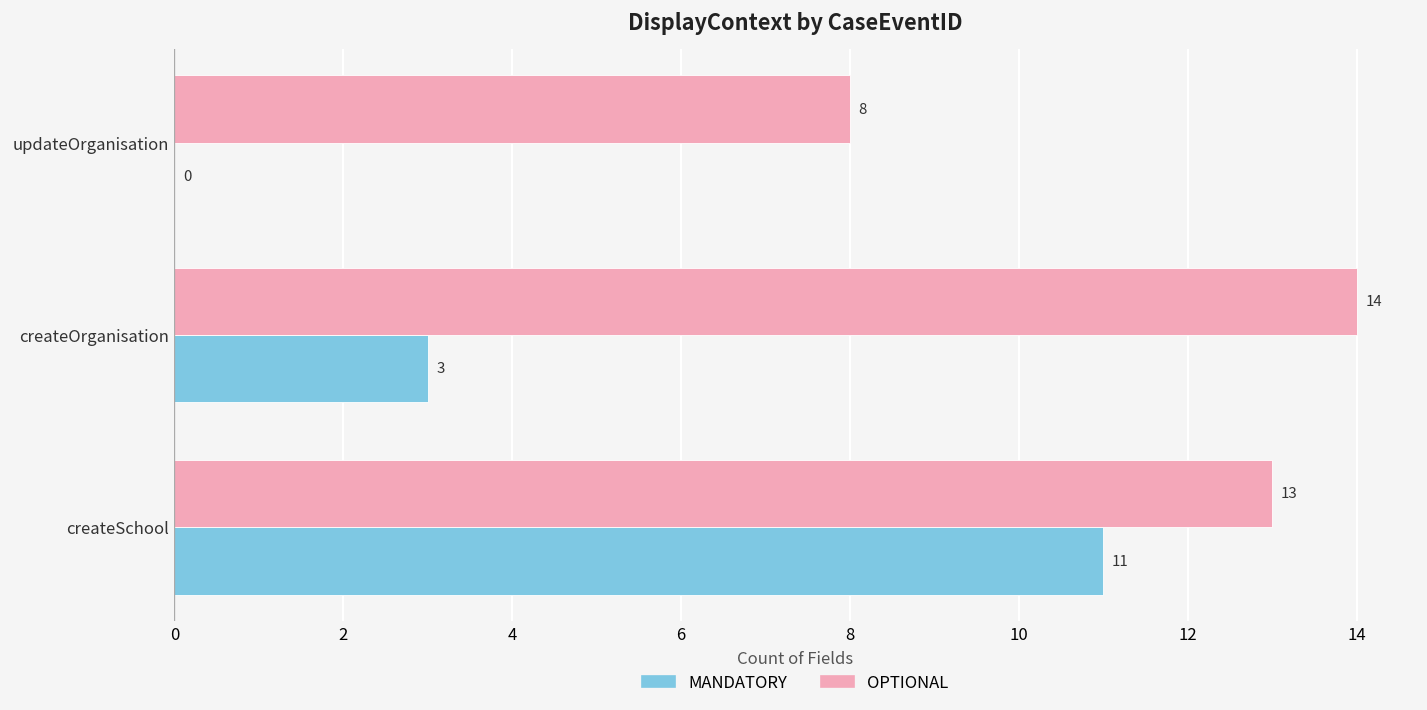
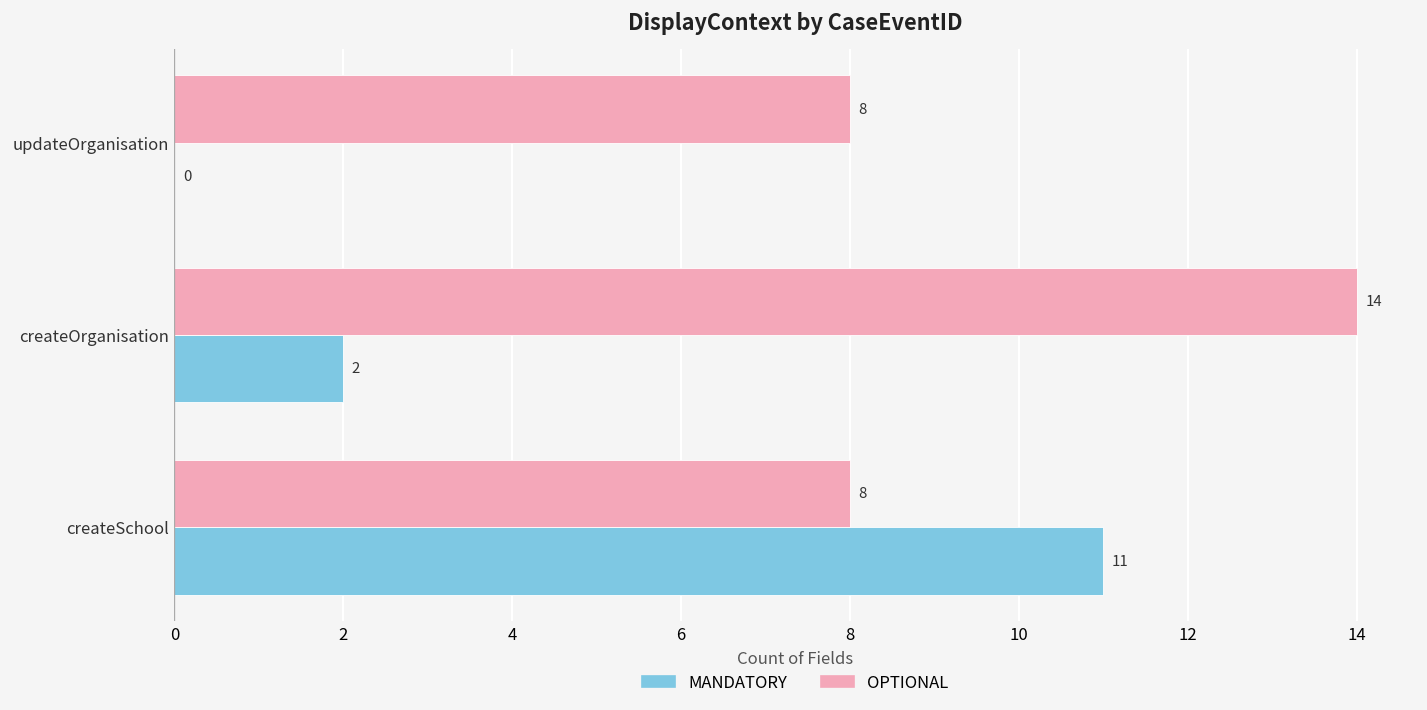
  {
    "MANDATORY": {
      "updateOrganisation": 0,
-     "createOrganisation": 3,
+     "createOrganisation": 2,
      "createSchool": 11
    },
    "OPTIONAL": {
      "updateOrganisation": 8,
      "createOrganisation": 14,
-     "createSchool": 13
+     "createSchool": 8
    }
  }
